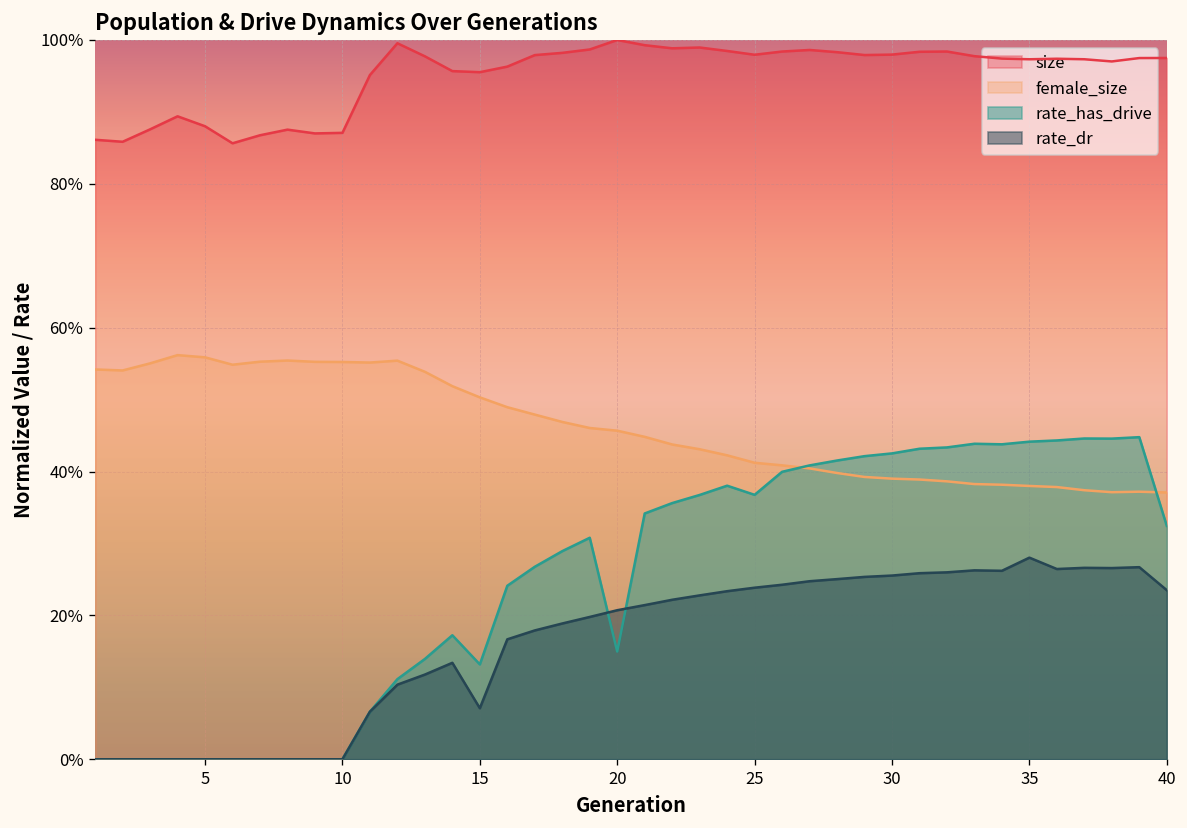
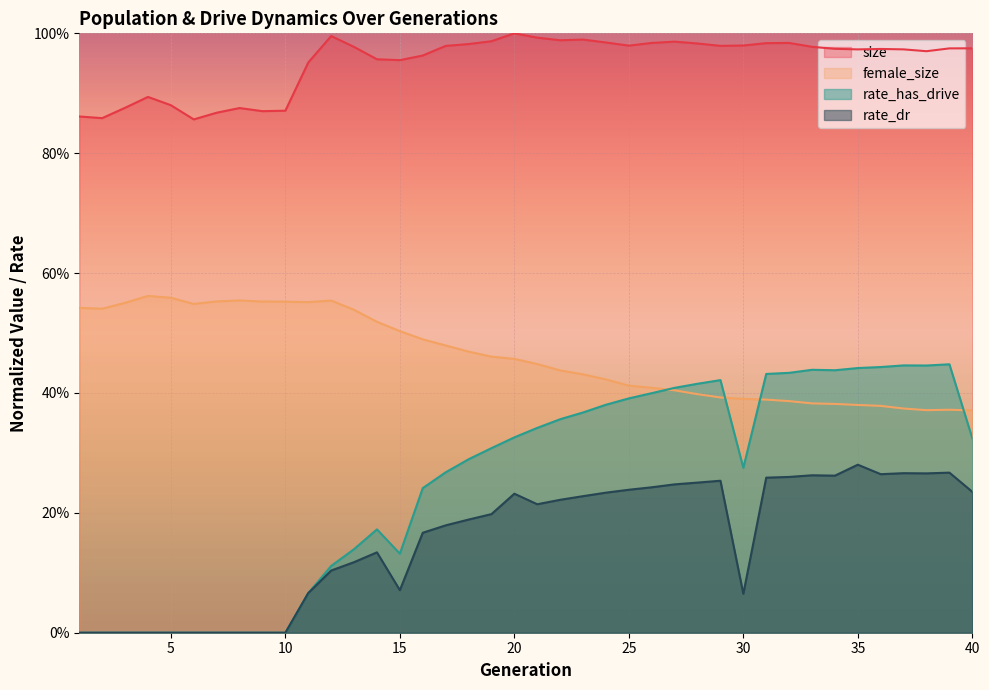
  {
    "rate_has_drive": {
      "15": "13%",
-     "20": "15%",
-     "25": "37%",
-     "30": "43%",
+     "20": "33%",
+     "25": "39%",
+     "30": "28%",
      "35": "44%",
      "40": "32%"
    },
    "rate_dr": {
      "15": "7%",
-     "20": "21%",
+     "20": "23%",
      "25": "24%",
-     "30": "26%",
+     "30": "6%",
      "35": "28%",
      "40": "24%"
    }
  }
